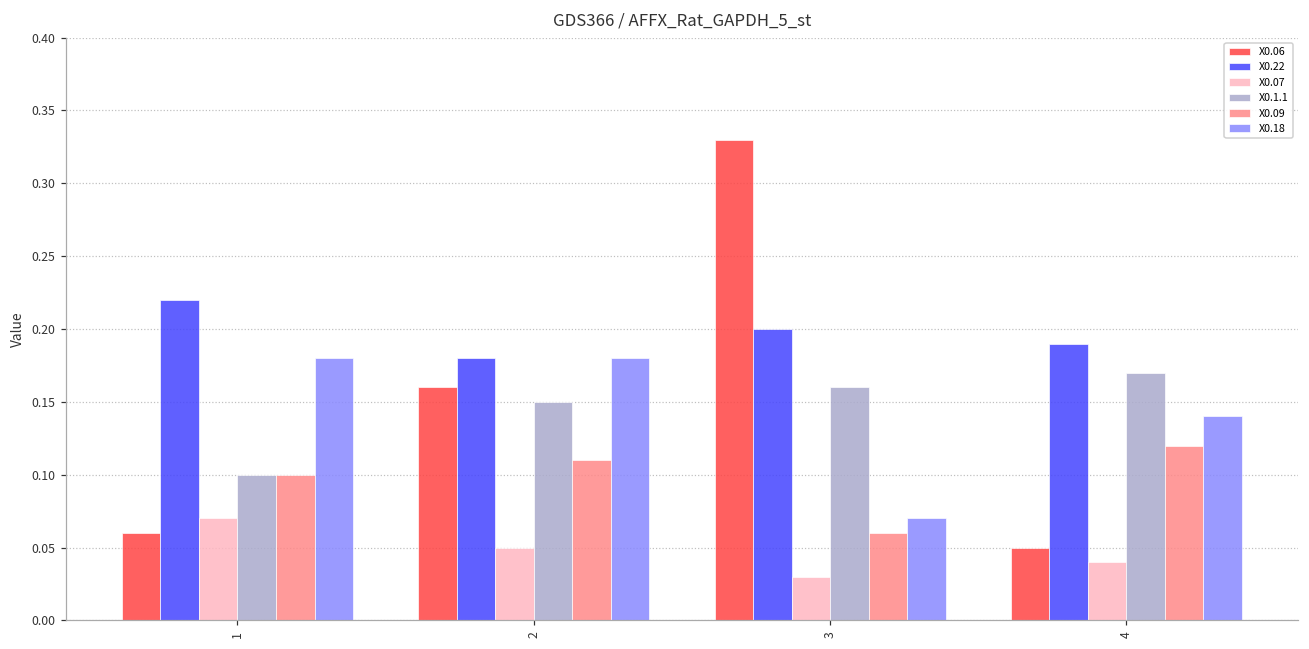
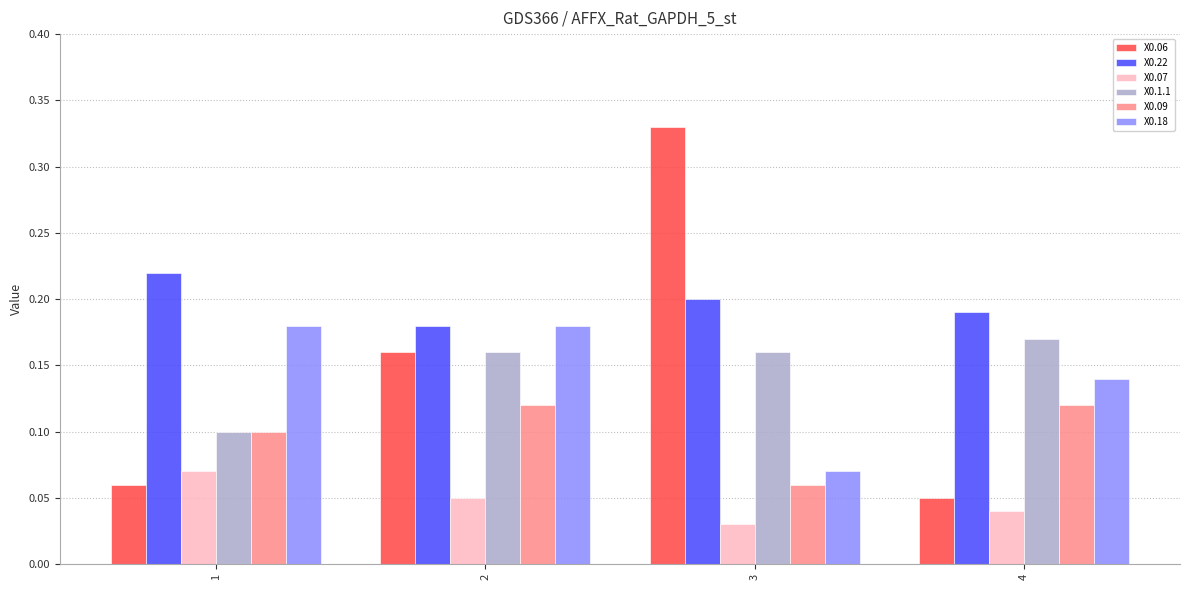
  {
    "X0.06": {
      "1": 0.06,
      "2": 0.16,
      "3": 0.33,
      "4": 0.05
    },
    "X0.22": {
      "1": 0.22,
      "2": 0.18,
      "3": 0.20,
      "4": 0.19
    },
    "X0.07": {
      "1": 0.07,
      "2": 0.05,
      "3": 0.03,
      "4": 0.04
    },
    "X0.1.1": {
      "1": 0.10,
-     "2": 0.15,
+     "2": 0.16,
      "3": 0.16,
      "4": 0.17
    },
    "X0.09": {
      "1": 0.10,
-     "2": 0.11,
+     "2": 0.12,
      "3": 0.06,
      "4": 0.12
    },
    "X0.18": {
      "1": 0.18,
      "2": 0.18,
      "3": 0.07,
      "4": 0.14
    }
  }
